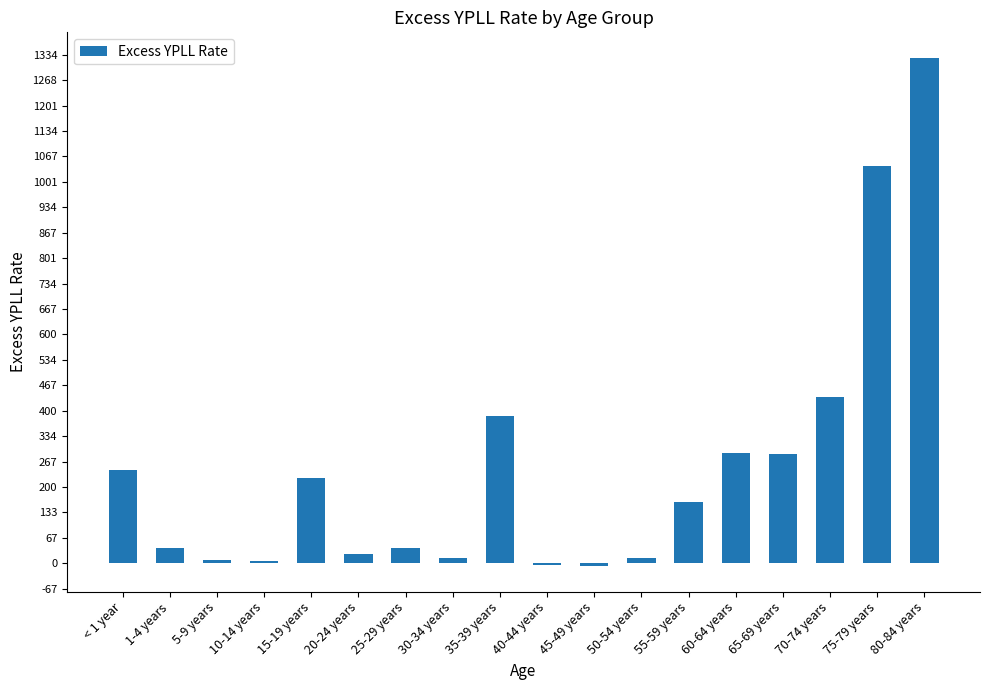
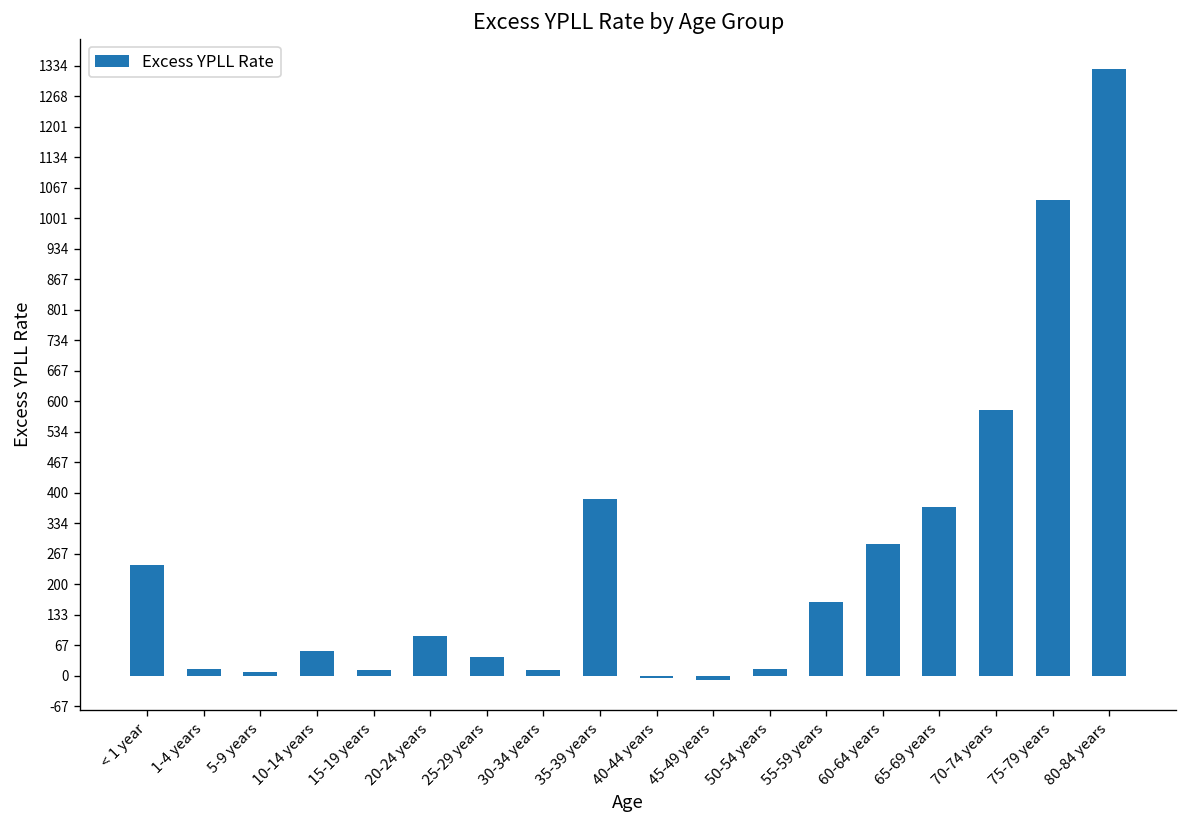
  {
    "< 1 year": 240,
-   "1-4 years": 40,
+   "1-4 years": 20,
    "5-9 years": 10,
-   "10-14 years": 0,
-   "15-19 years": 220,
-   "20-24 years": 20,
+   "10-14 years": 60,
+   "15-19 years": 10,
+   "20-24 years": 90,
    "25-29 years": 40,
    "30-34 years": 10,
    "35-39 years": 390,
    "45-49 years": -10,
    "50-54 years": 10,
    "55-59 years": 160,
    "60-64 years": 290,
-   "65-69 years": 290,
-   "70-74 years": 440,
+   "65-69 years": 370,
+   "70-74 years": 580,
    "75-79 years": 1040,
    "80-84 years": 1330
  }
